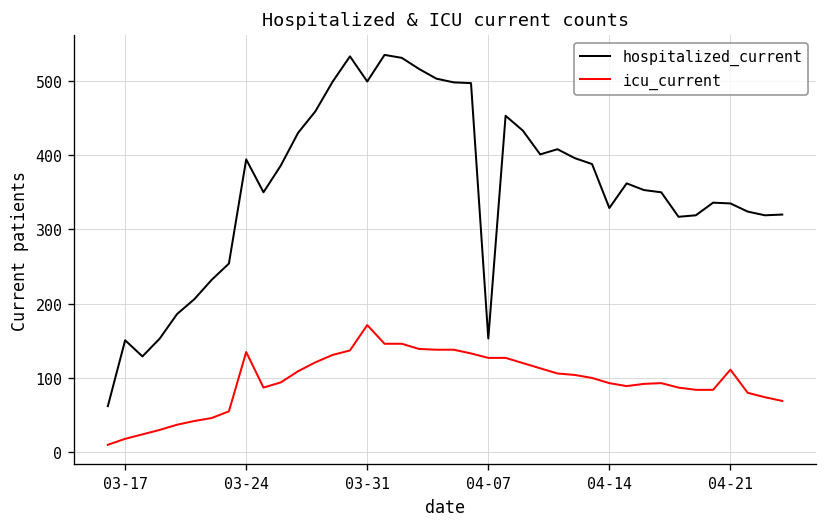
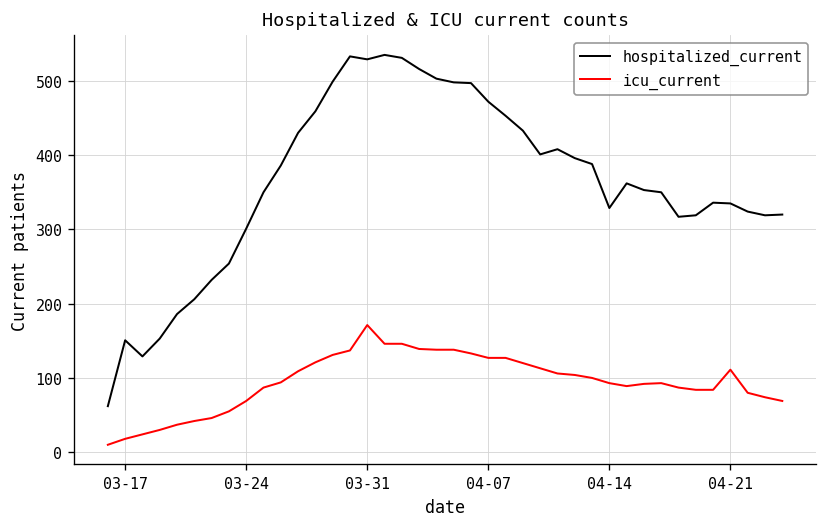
  {
    "hospitalized_current": {
      "03-17": 150,
-     "03-24": 390,
-     "03-31": 500,
-     "04-07": 150,
+     "03-24": 300,
+     "03-31": 530,
+     "04-07": 470,
      "04-14": 330,
      "04-21": 340
    },
    "icu_current": {
      "03-17": 20,
-     "03-24": 130,
+     "03-24": 70,
      "03-31": 170,
      "04-07": 130,
      "04-14": 90,
      "04-21": 110
    }
  }
